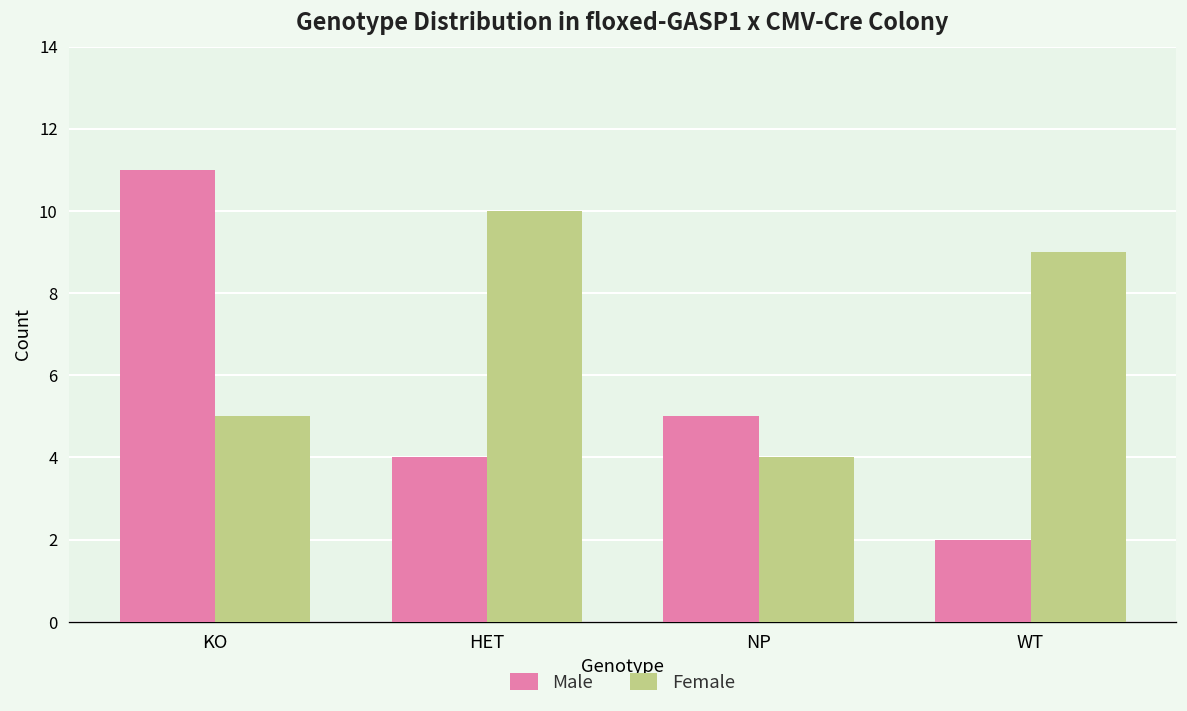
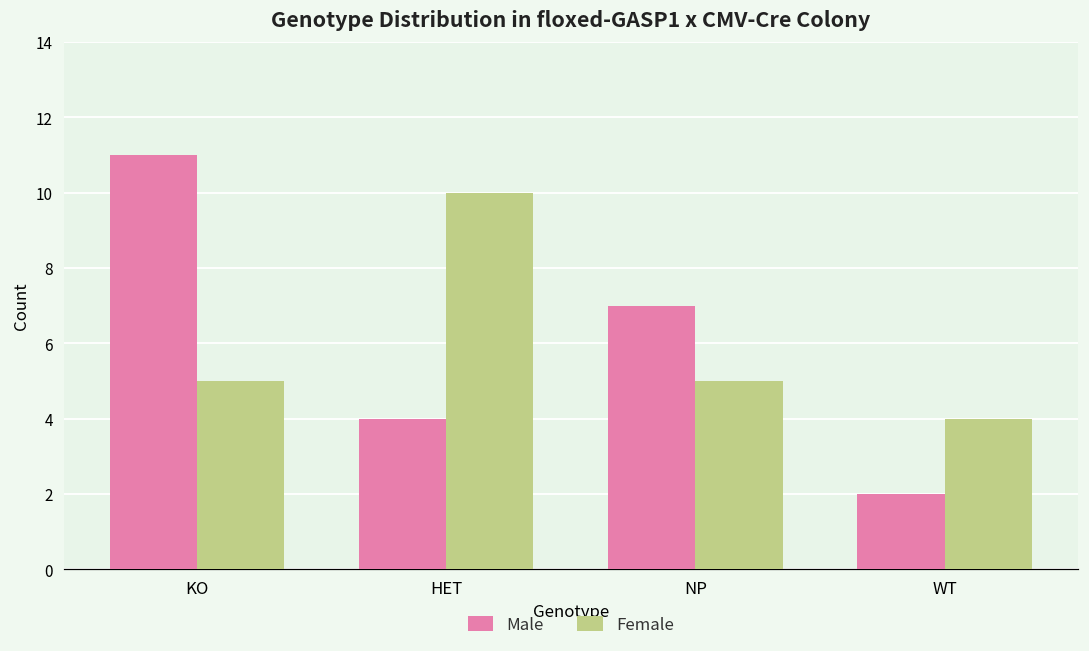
  {
    "Male": {
      "KO": 11,
      "HET": 4,
-     "NP": 5,
+     "NP": 7,
      "WT": 2
    },
    "Female": {
      "KO": 5,
      "HET": 10,
-     "NP": 4,
-     "WT": 9
+     "NP": 5,
+     "WT": 4
    }
  }
